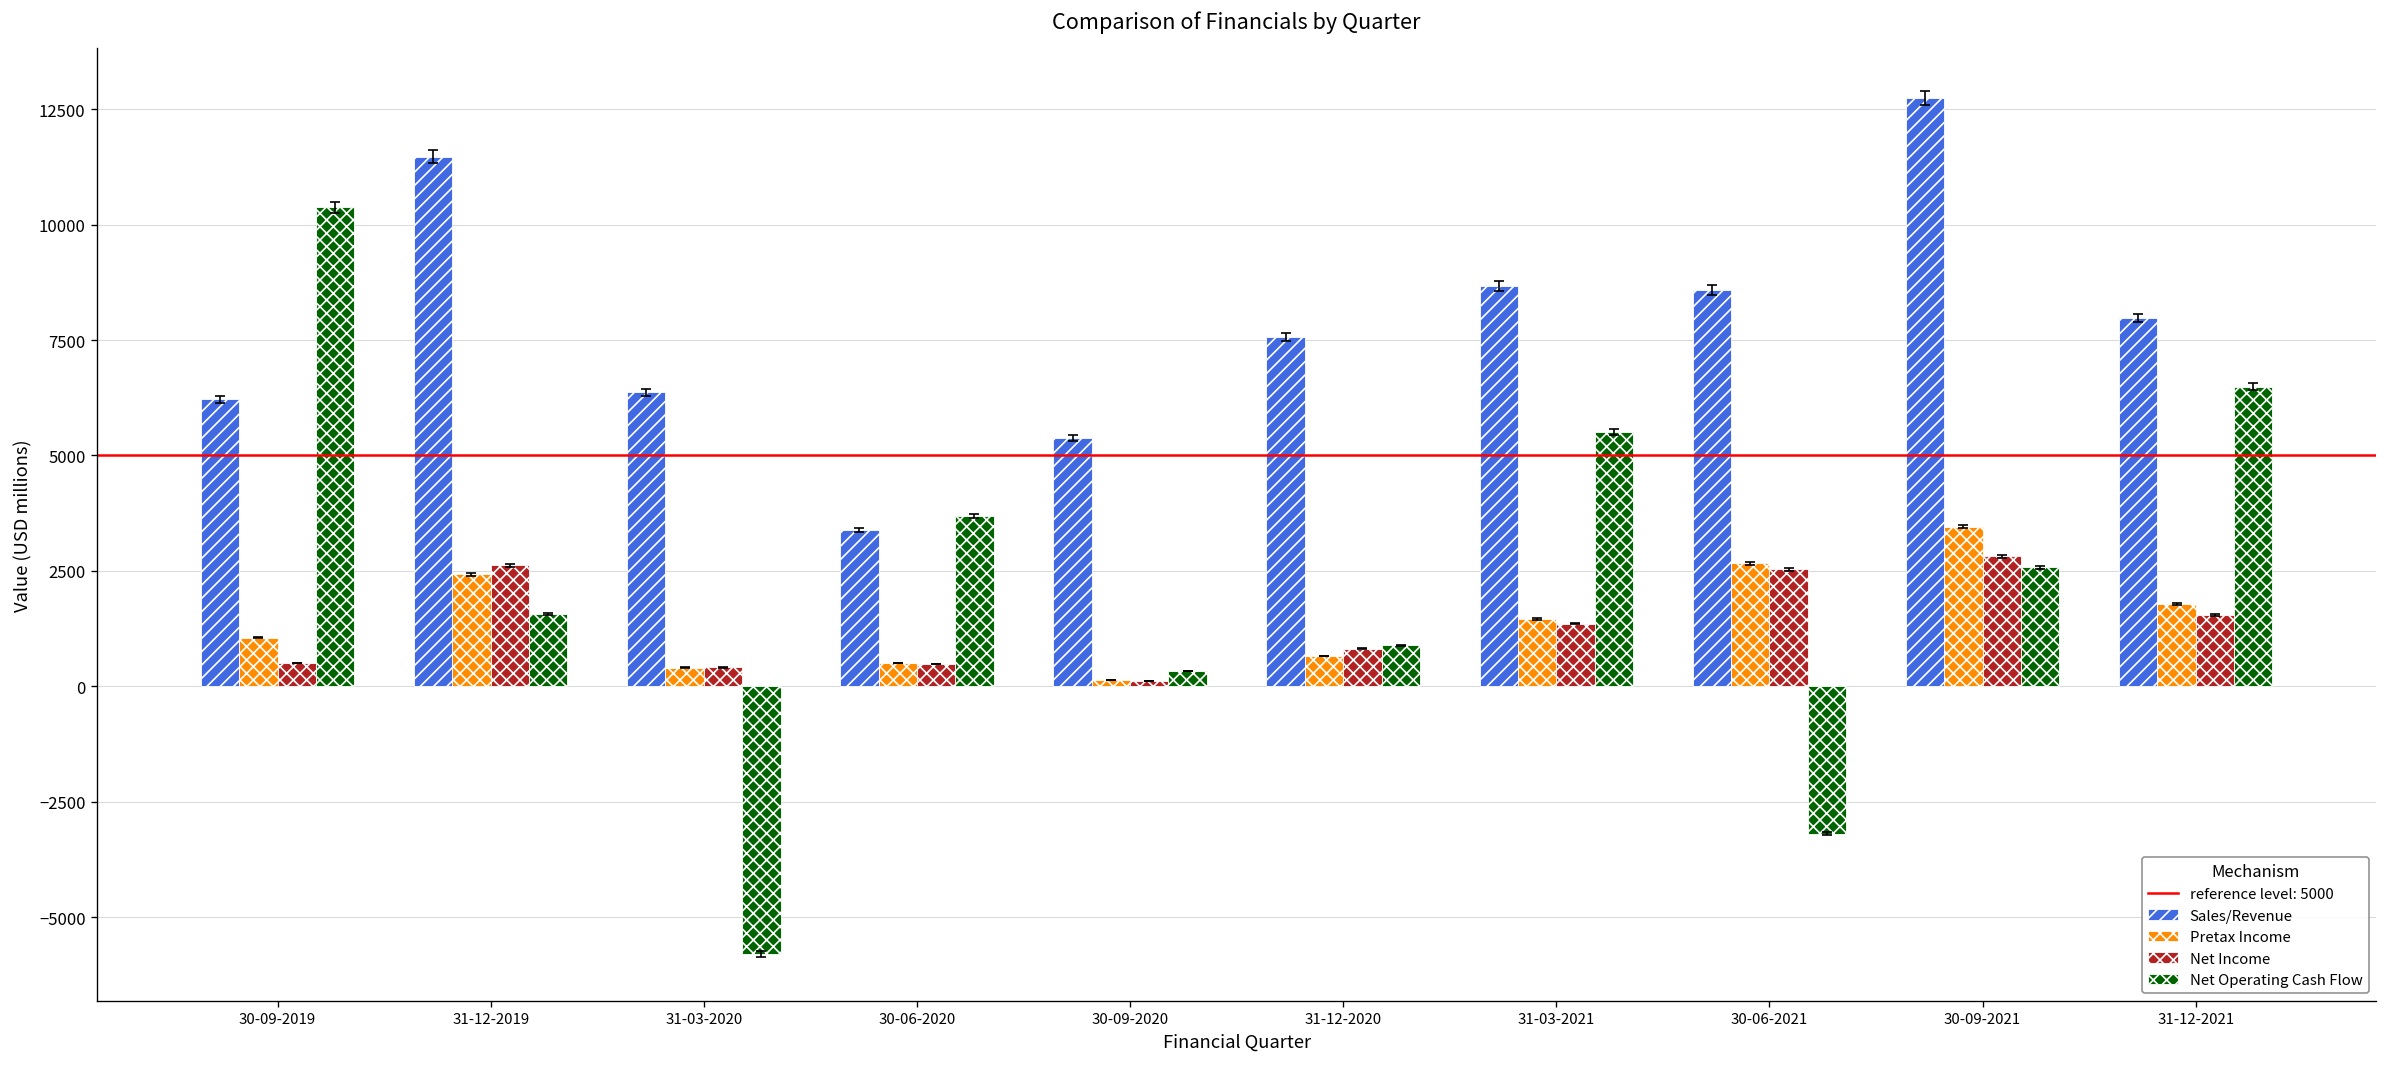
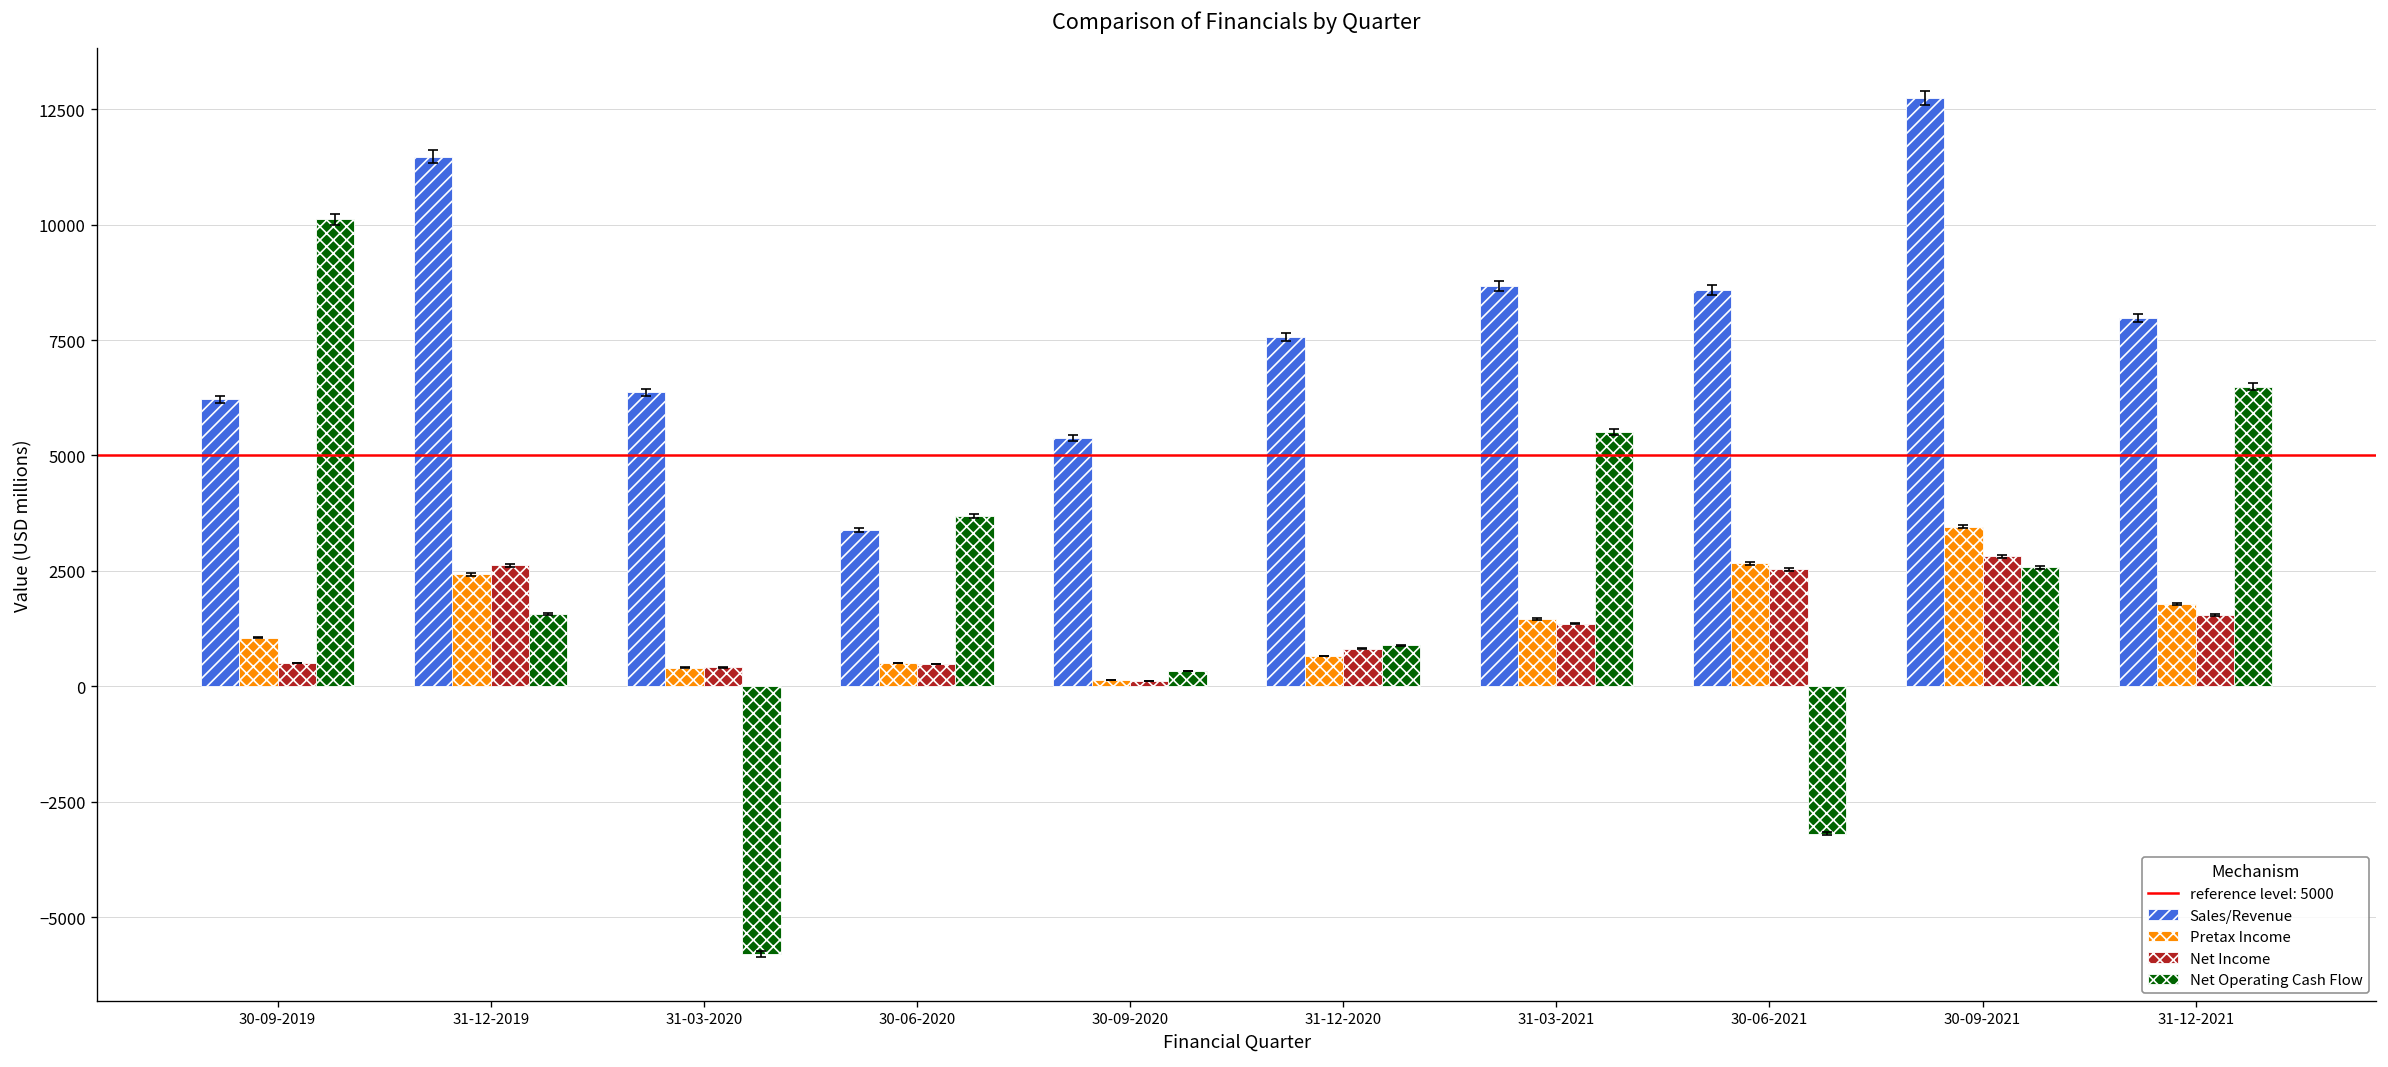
  {
    "Pretax Income": {
      "30-09-2019": 1100,
      "31-12-2019": 2400,
      "31-03-2020": 400,
      "30-06-2020": 500,
      "30-09-2020": 100,
      "31-12-2020": 700,
      "31-03-2021": 1500,
      "30-06-2021": 2700,
      "30-09-2021": 3500,
      "31-12-2021": 1800
    },
    "Net Income": {
      "30-09-2019": 500,
      "31-12-2019": 2600,
      "31-03-2020": 400,
      "30-06-2020": 500,
      "30-09-2020": 100,
      "31-12-2020": 800,
      "31-03-2021": 1400,
      "30-06-2021": 2500,
      "30-09-2021": 2800,
      "31-12-2021": 1500
    },
    "Net Operating Cash Flow": {
-     "30-09-2019": 10400,
+     "30-09-2019": 10100,
      "31-12-2019": 1600,
      "31-03-2020": -5800,
      "30-06-2020": 3700,
      "30-09-2020": 300,
      "31-12-2020": 900,
      "31-03-2021": 5500,
      "30-06-2021": -3200,
      "30-09-2021": 2600,
      "31-12-2021": 6500
    }
  }
